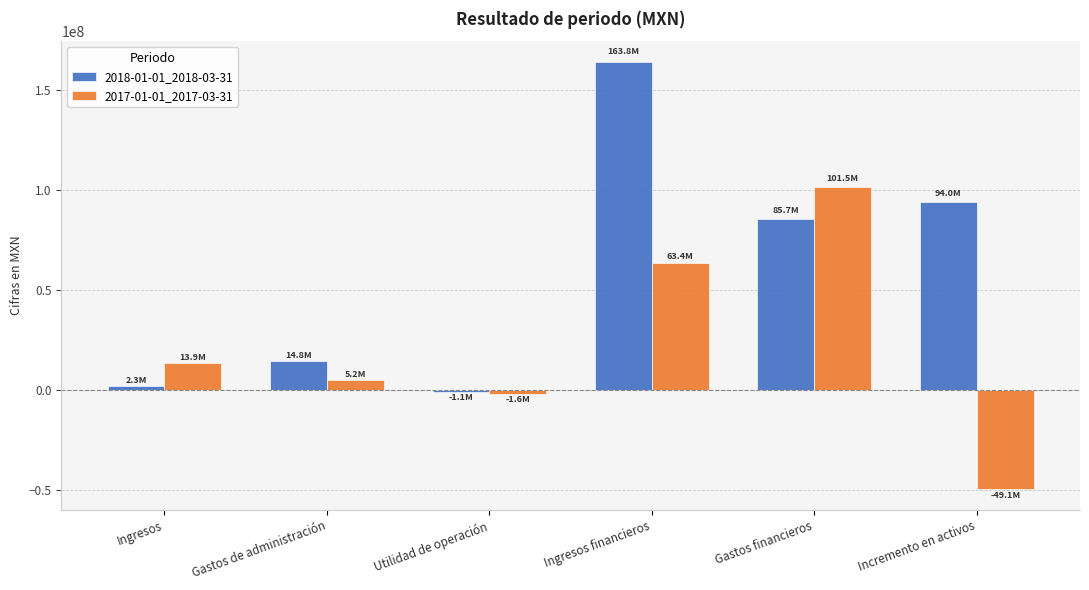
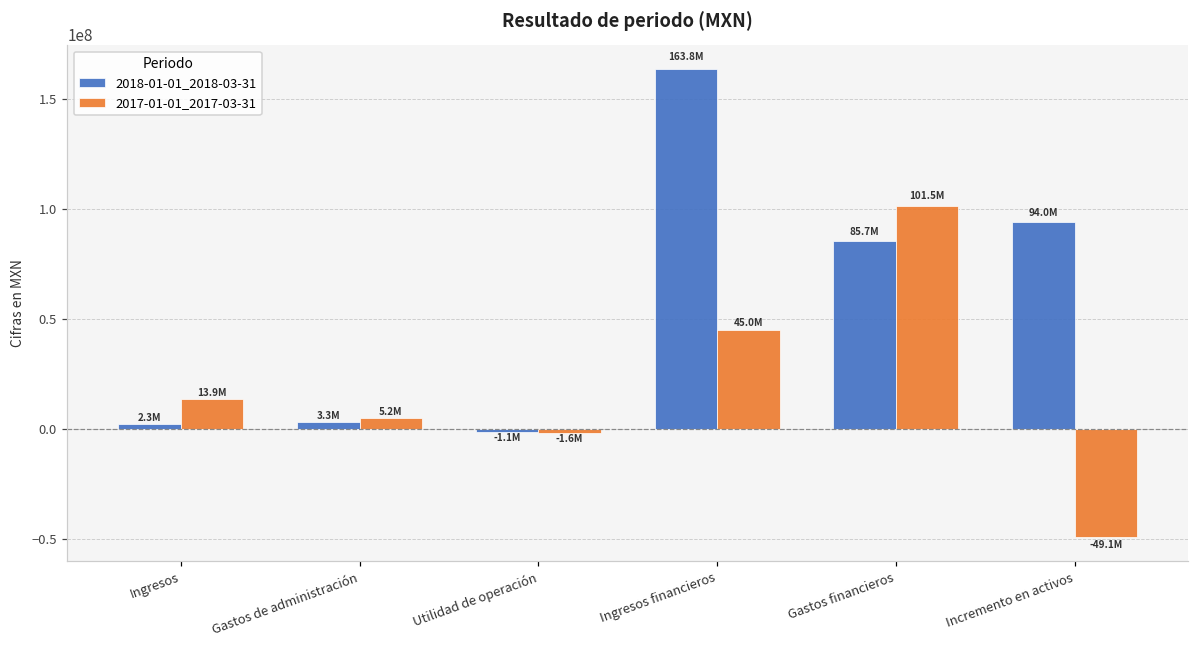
  {
    "2018-01-01_2018-03-31": {
      "Ingresos": "2.3M",
-     "Gastos de administración": "14.8M",
+     "Gastos de administración": "3.3M",
      "Utilidad de operación": "-1.1M",
      "Ingresos financieros": "163.8M",
      "Gastos financieros": "85.7M",
      "Incremento en activos": "94.0M"
    },
    "2017-01-01_2017-03-31": {
      "Ingresos": "13.9M",
      "Gastos de administración": "5.2M",
      "Utilidad de operación": "-1.6M",
-     "Ingresos financieros": "63.4M",
+     "Ingresos financieros": "45.0M",
      "Gastos financieros": "101.5M",
      "Incremento en activos": "-49.1M"
    }
  }
